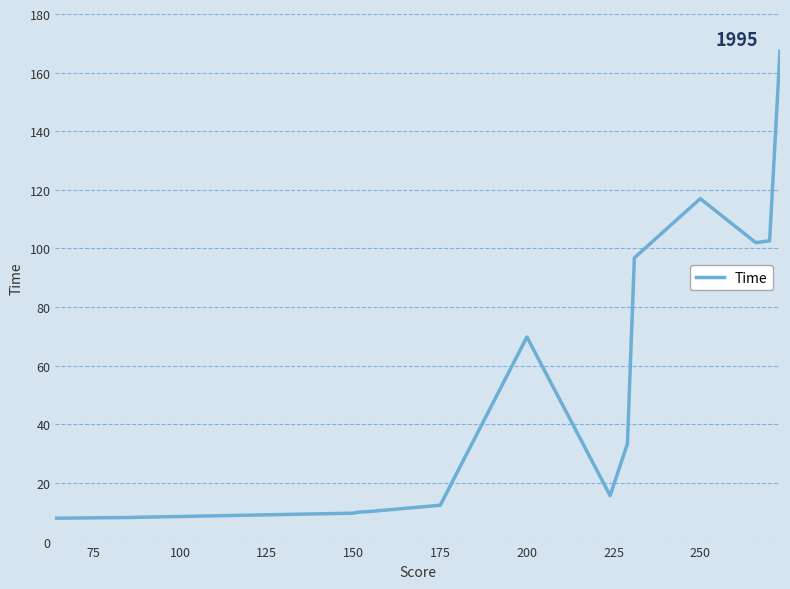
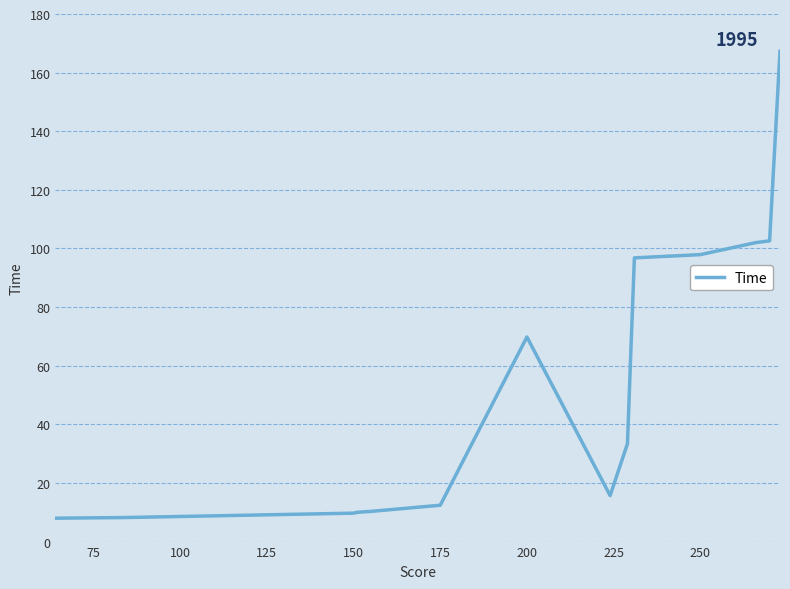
  {
    "150": 10,
    "175": 12,
    "200": 70,
-   "250": 117
+   "250": 98
  }
